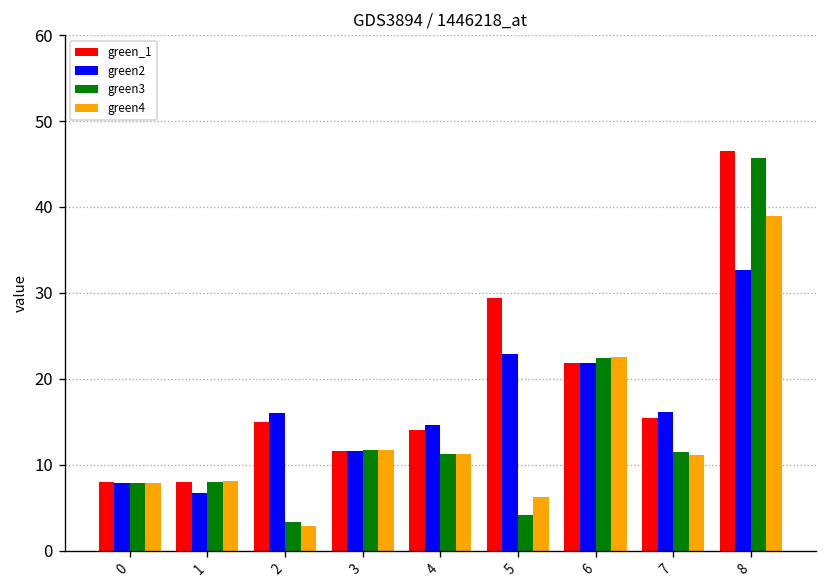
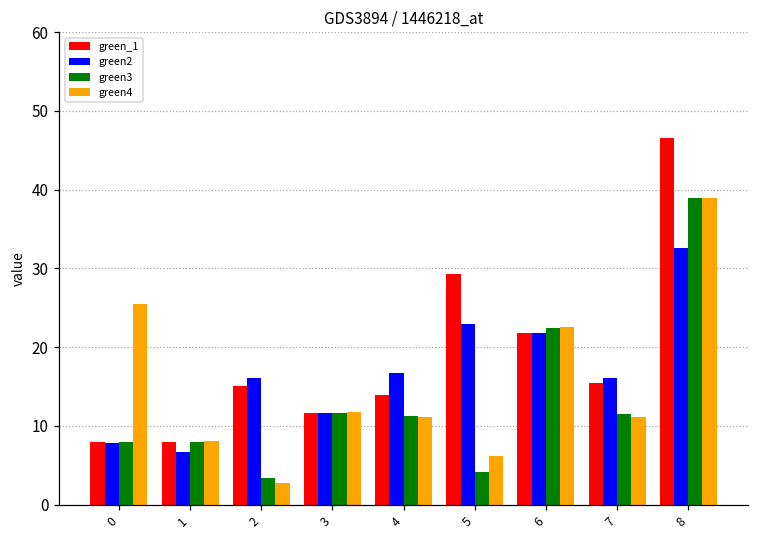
  {
    "green_1": {
      "0": 8,
      "1": 8,
      "2": 15,
      "3": 12,
      "4": 14,
      "5": 29,
      "6": 22,
      "7": 15,
      "8": 47
    },
    "green2": {
      "0": 8,
      "1": 7,
      "2": 16,
      "3": 12,
-     "4": 15,
+     "4": 17,
      "5": 23,
      "6": 22,
      "7": 16,
      "8": 33
    },
    "green3": {
      "0": 8,
      "1": 8,
      "2": 3,
      "3": 12,
      "4": 11,
      "5": 4,
      "6": 22,
      "7": 11,
-     "8": 46
+     "8": 39
    },
    "green4": {
-     "0": 8,
+     "0": 26,
      "1": 8,
      "2": 3,
      "3": 12,
      "4": 11,
      "5": 6,
      "6": 23,
      "7": 11,
      "8": 39
    }
  }
